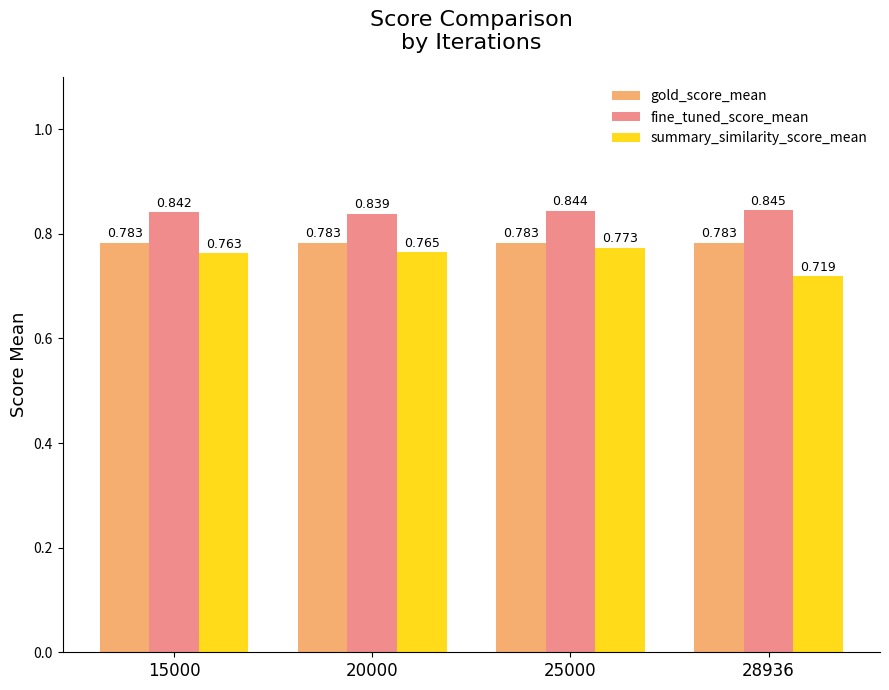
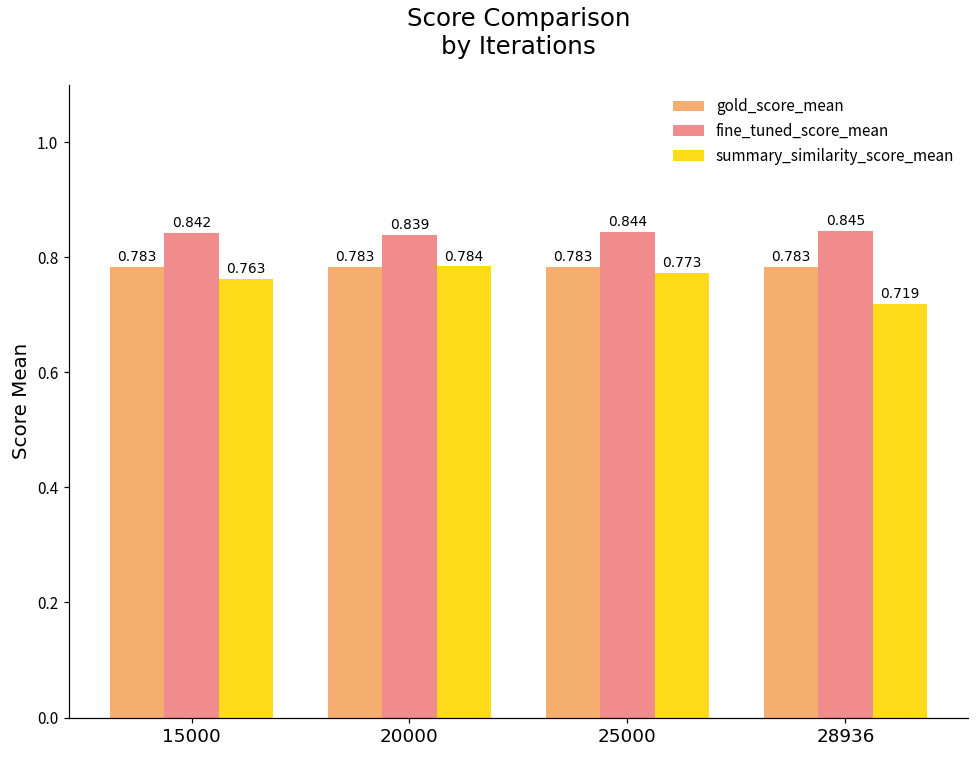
  {
    "summary_similarity_score_mean": {
      "15000": 0.763,
-     "20000": 0.765,
+     "20000": 0.784,
      "25000": 0.773,
      "28936": 0.719
    }
  }
